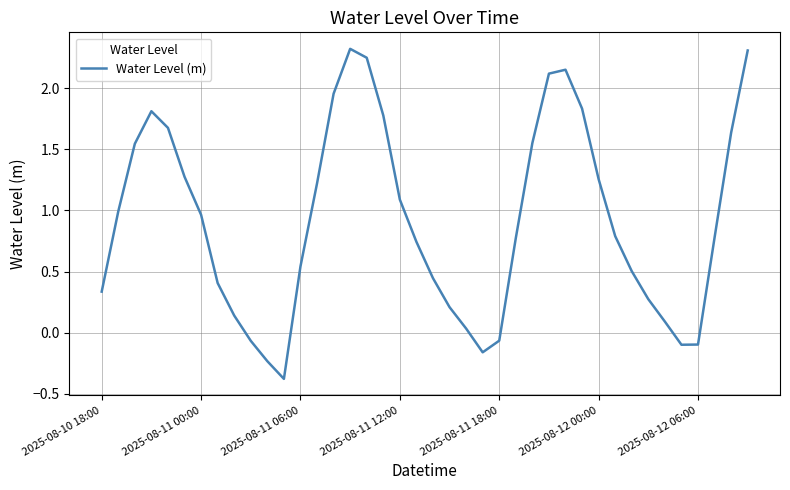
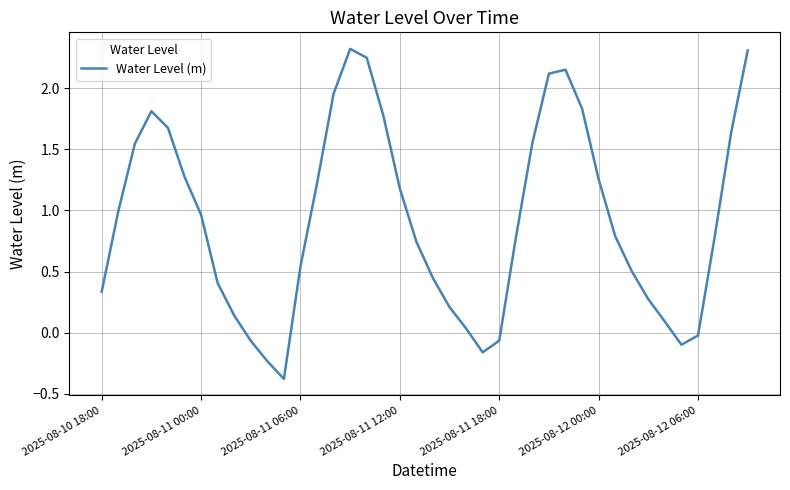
  {
    "2025-08-10 18:00": 0.34,
    "2025-08-11 00:00": 0.96,
    "2025-08-11 06:00": 0.54,
-   "2025-08-11 12:00": 1.09,
+   "2025-08-11 12:00": 1.18,
    "2025-08-11 18:00": -0.07,
    "2025-08-12 00:00": 1.26,
-   "2025-08-12 06:00": -0.10
+   "2025-08-12 06:00": -0.02
  }
